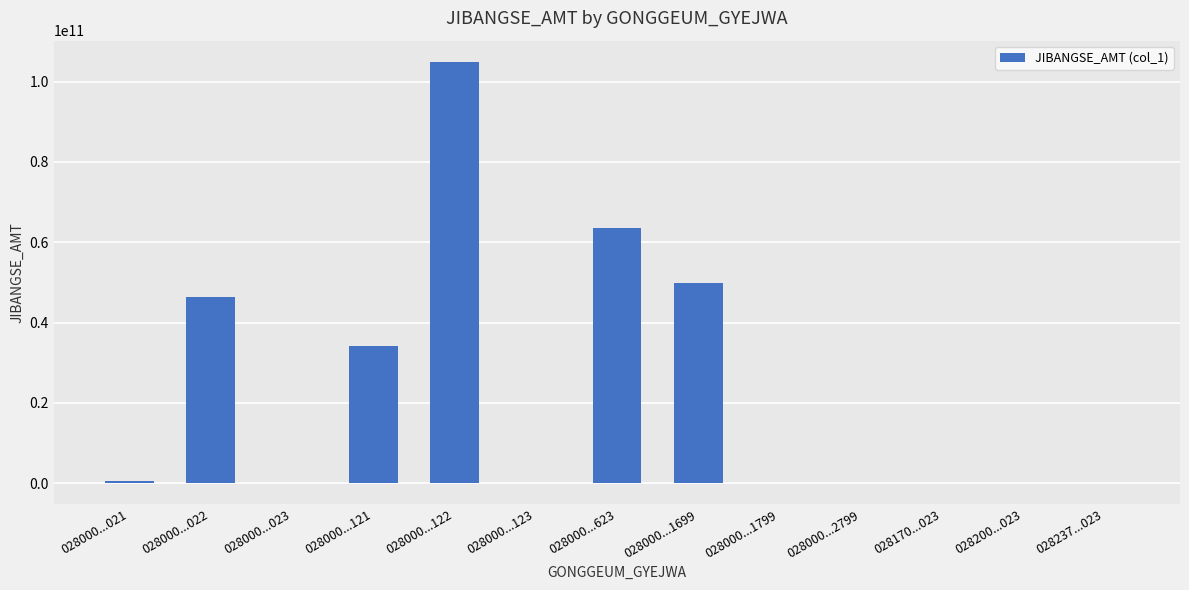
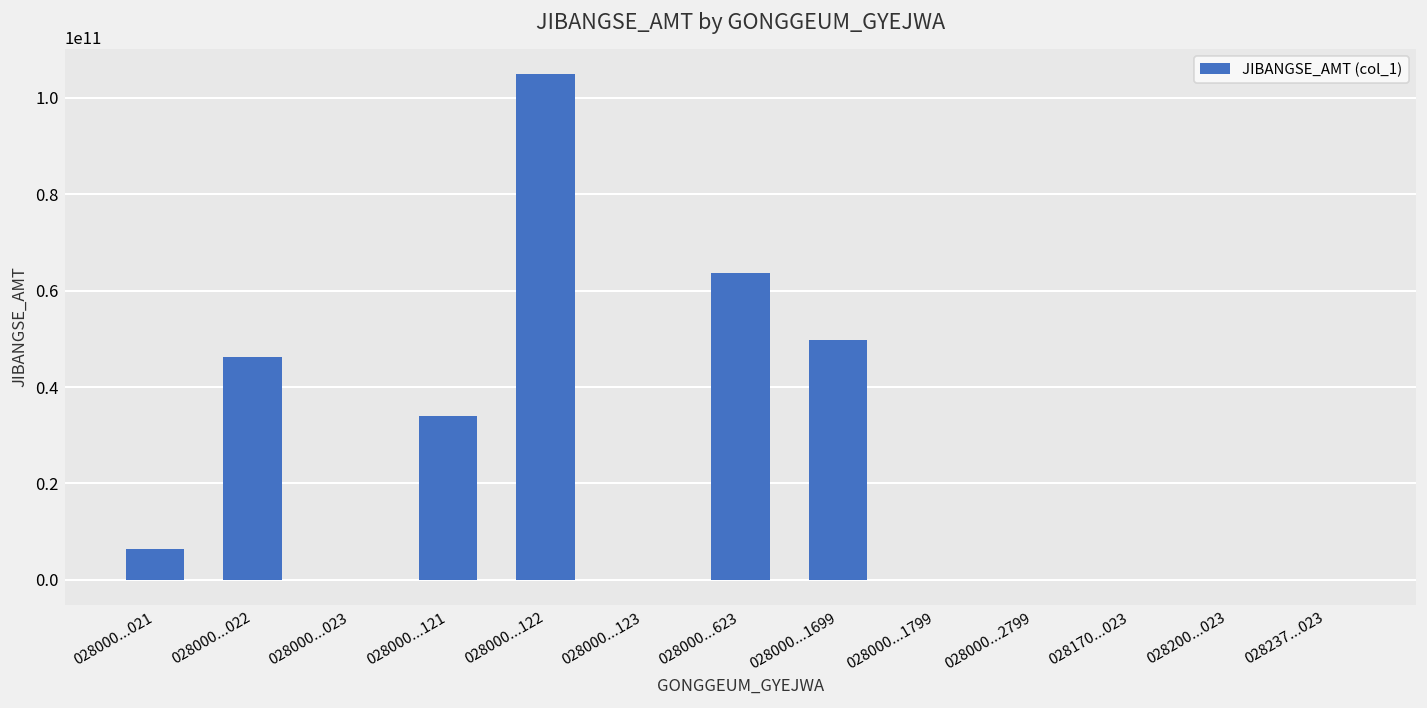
  {
-   "028000...021": 0,
+   "028000...021": 6000000000,
    "028000...022": 46000000000,
    "028000...121": 34000000000,
    "028000...122": 105000000000,
    "028000...623": 64000000000,
    "028000...1699": 50000000000
  }
